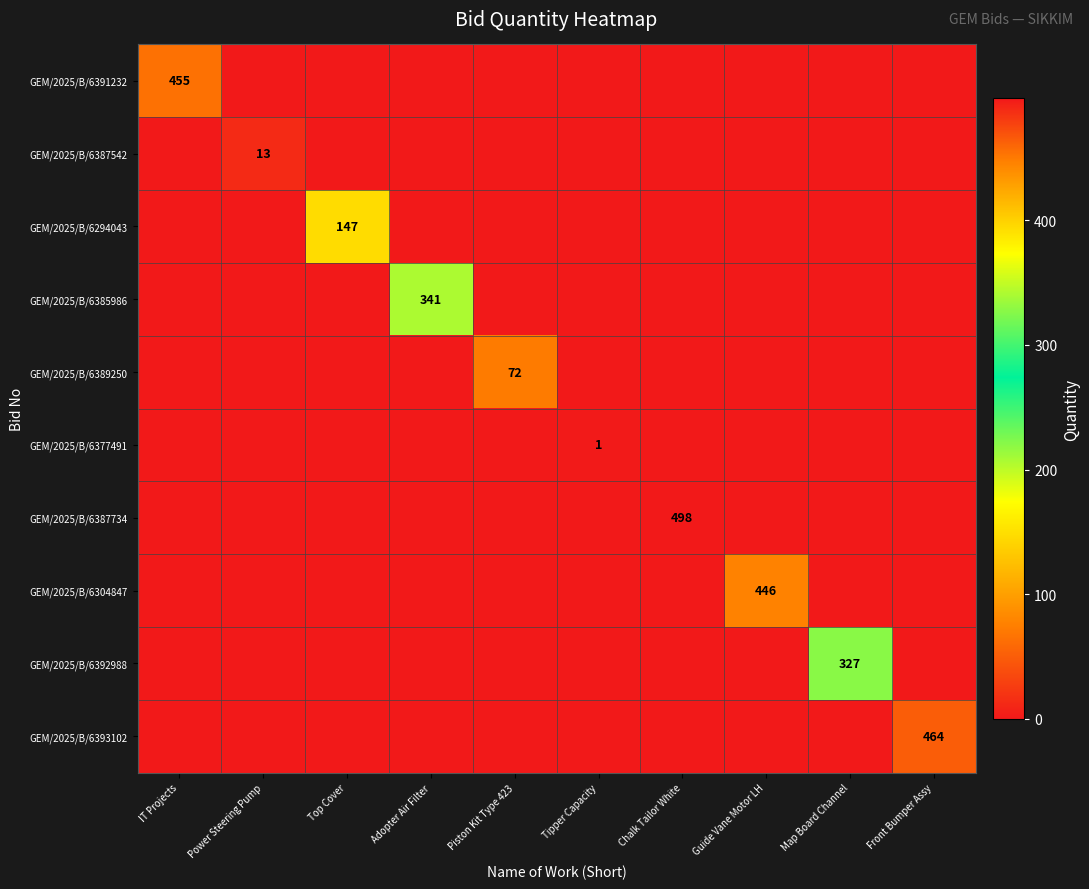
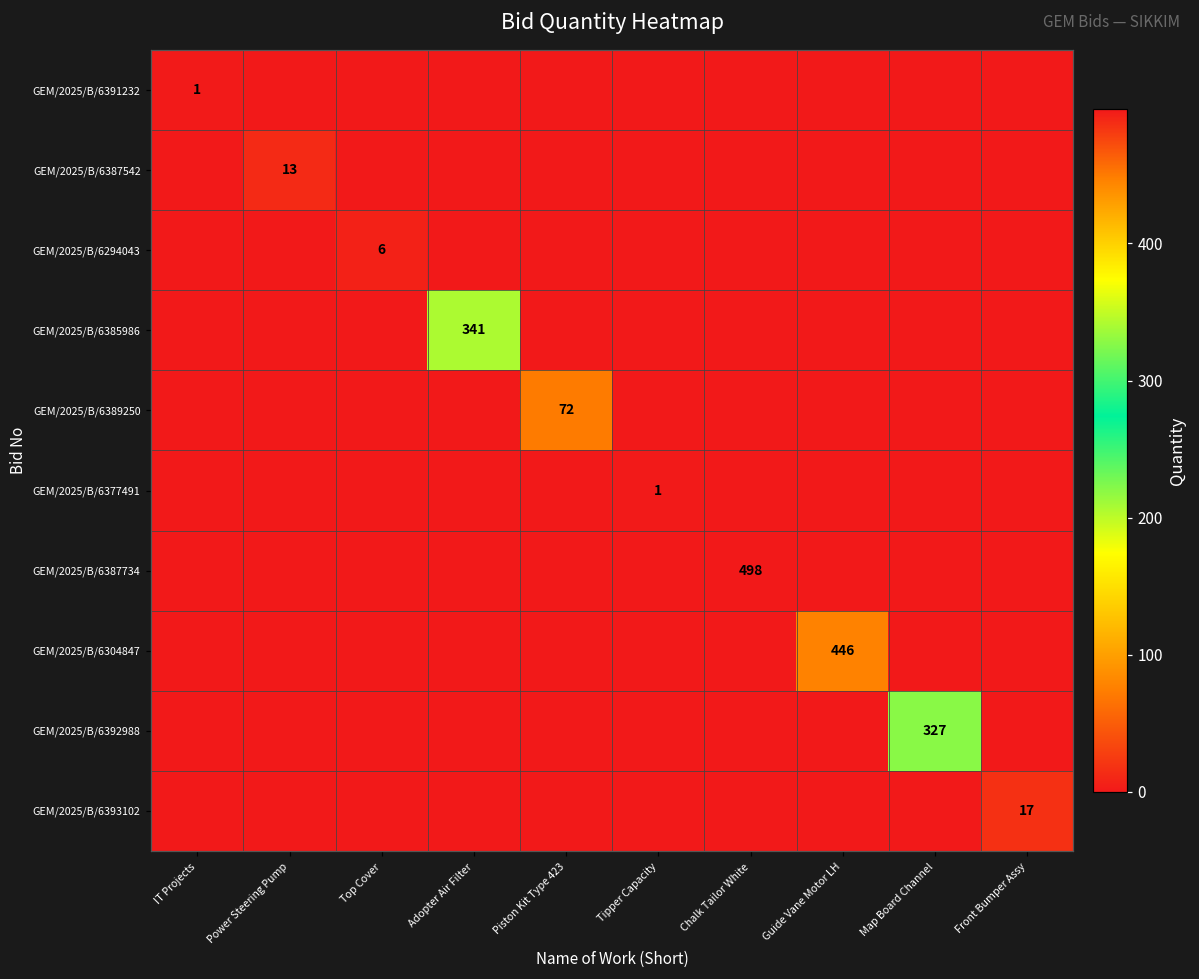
  {
    "GEM/2025/B/6391232": {
-     "IT Projects": 455
+     "IT Projects": 1
    },
    "GEM/2025/B/6387542": {
      "Power Steering Pump": 13
    },
    "GEM/2025/B/6294043": {
-     "Top Cover": 147
+     "Top Cover": 6
    },
    "GEM/2025/B/6385986": {
      "Adopter Air Filter": 341
    },
    "GEM/2025/B/6389250": {
      "Piston Kit Type 423": 72
    },
    "GEM/2025/B/6377491": {
      "Tipper Capacity": 1
    },
    "GEM/2025/B/6387734": {
      "Chalk Tailor White": 498
    },
    "GEM/2025/B/6304847": {
      "Guide Vane Motor LH": 446
    },
    "GEM/2025/B/6392988": {
      "Map Board Channel": 327
    },
    "GEM/2025/B/6393102": {
-     "Front Bumper Assy": 464
+     "Front Bumper Assy": 17
    }
  }
